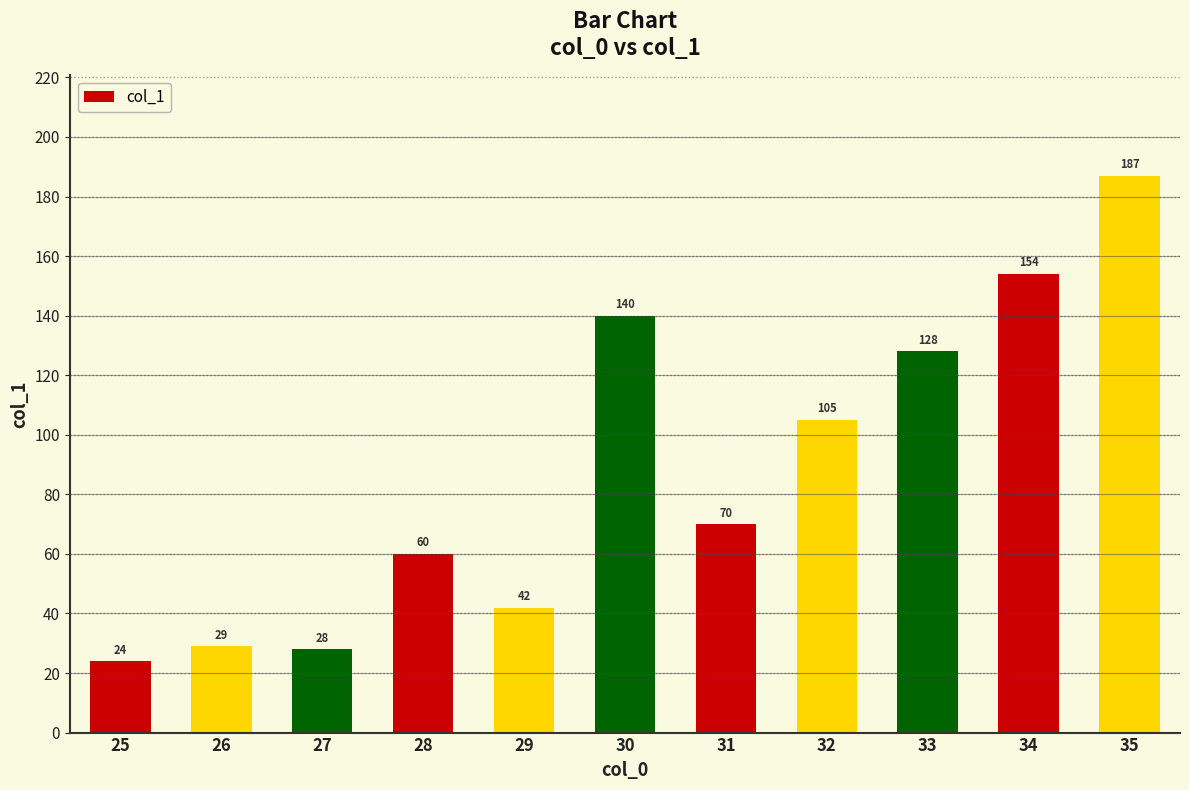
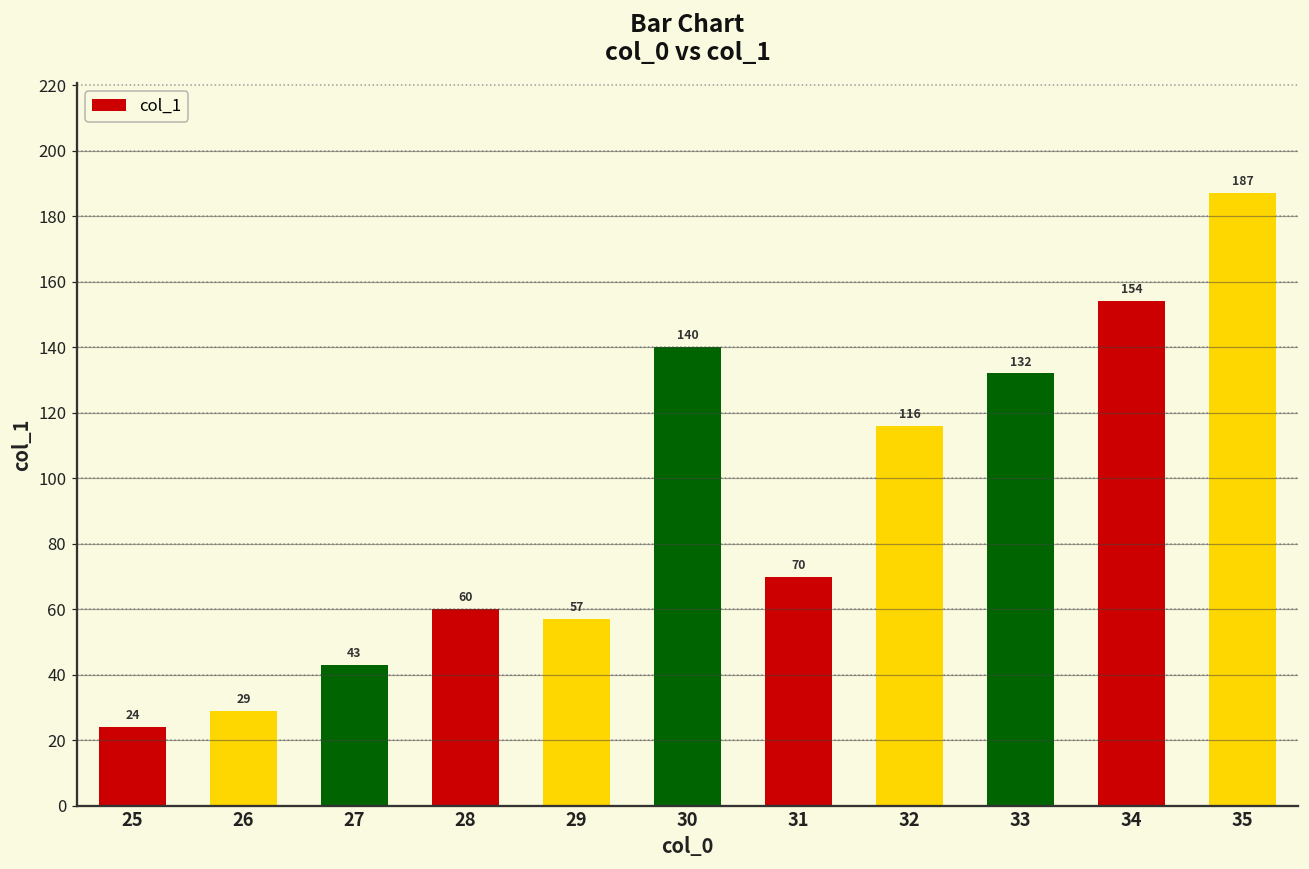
  {
    "25": 24,
    "26": 29,
-   "27": 28,
+   "27": 43,
    "28": 60,
-   "29": 42,
+   "29": 57,
    "30": 140,
    "31": 70,
-   "32": 105,
-   "33": 128,
+   "32": 116,
+   "33": 132,
    "34": 154,
    "35": 187
  }
